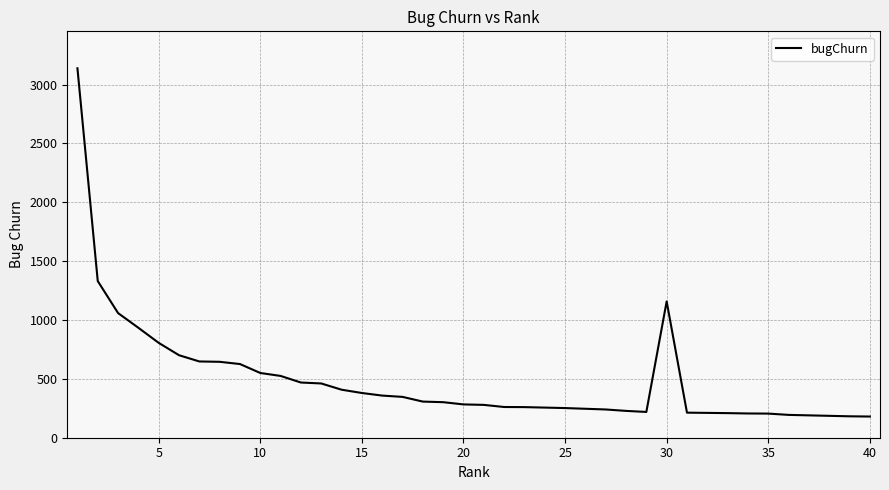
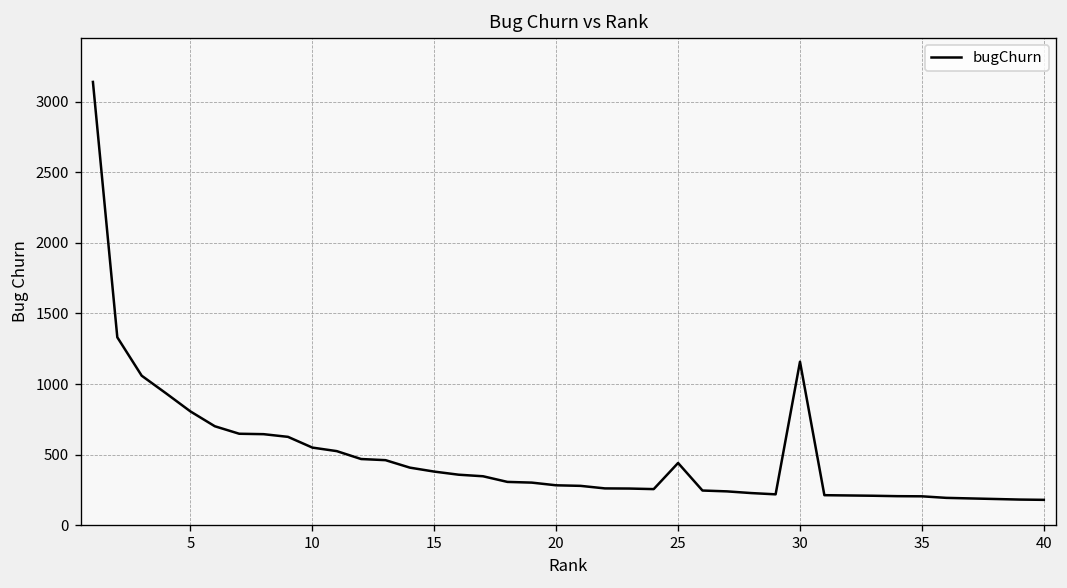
  {
    "5": 810,
    "10": 550,
    "15": 380,
    "20": 280,
-   "25": 250,
+   "25": 440,
    "30": 1160,
    "35": 210,
    "40": 180
  }
